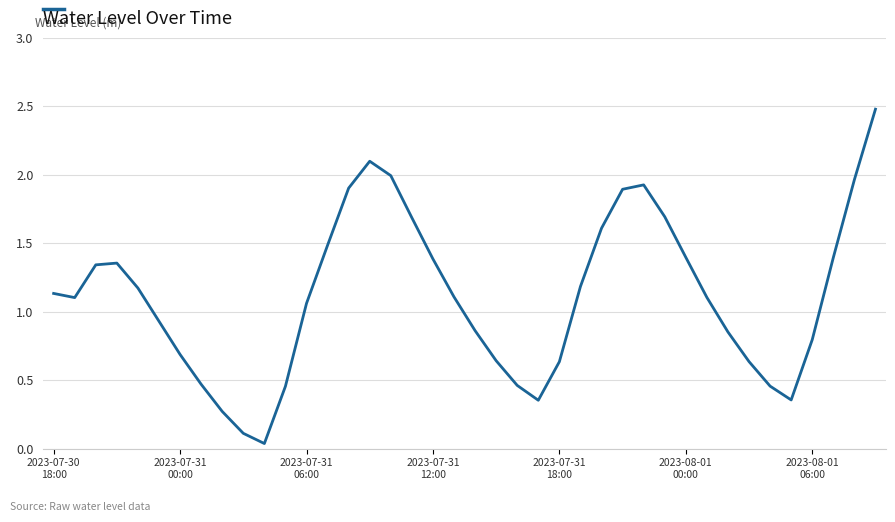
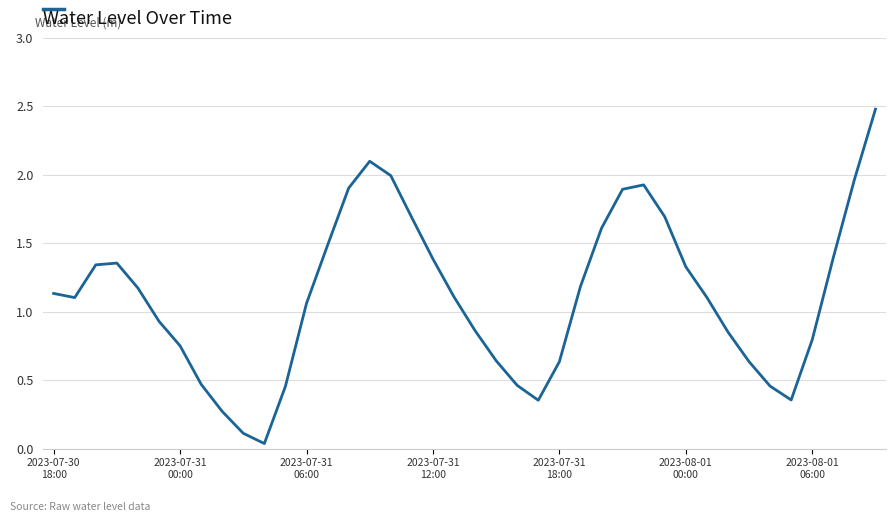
  {
    "2023-07-30 18:00": 1.13,
-   "2023-07-31 00:00": 0.69,
+   "2023-07-31 00:00": 0.75,
    "2023-07-31 06:00": 1.06,
    "2023-07-31 12:00": 1.39,
    "2023-07-31 18:00": 0.64,
-   "2023-08-01 00:00": 1.40,
+   "2023-08-01 00:00": 1.33,
    "2023-08-01 06:00": 0.80
  }
